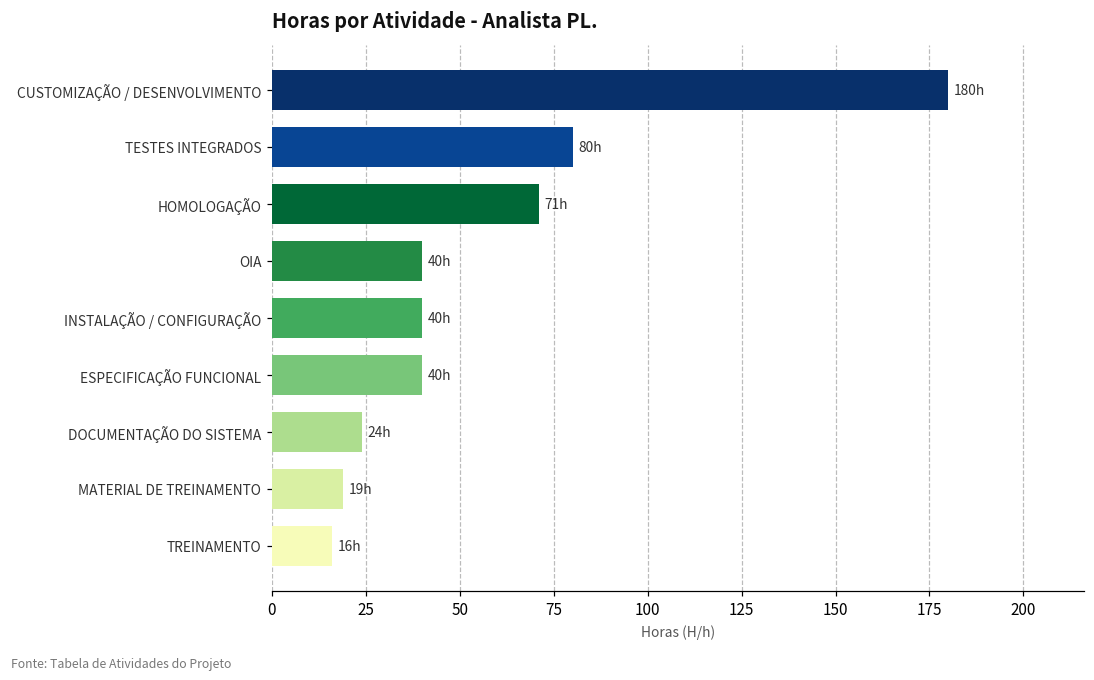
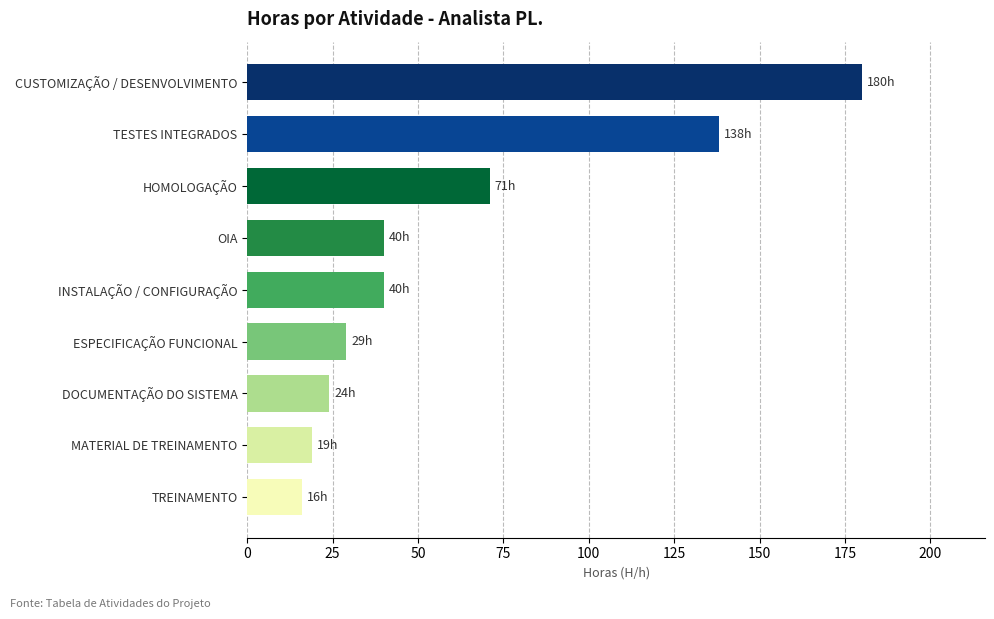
  {
    "CUSTOMIZAÇÃO / DESENVOLVIMENTO": "180h",
-   "TESTES INTEGRADOS": "80h",
+   "TESTES INTEGRADOS": "138h",
    "HOMOLOGAÇÃO": "71h",
    "OIA": "40h",
    "INSTALAÇÃO / CONFIGURAÇÃO": "40h",
-   "ESPECIFICAÇÃO FUNCIONAL": "40h",
+   "ESPECIFICAÇÃO FUNCIONAL": "29h",
    "DOCUMENTAÇÃO DO SISTEMA": "24h",
    "MATERIAL DE TREINAMENTO": "19h",
    "TREINAMENTO": "16h"
  }
